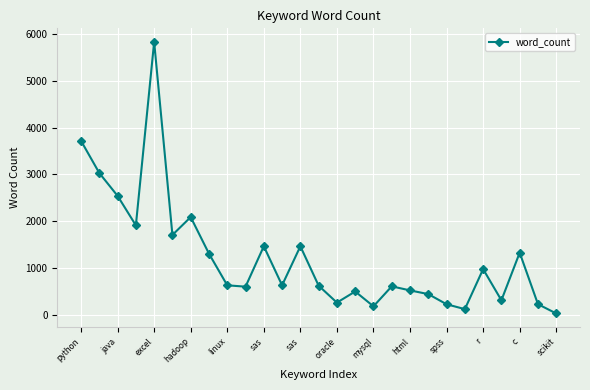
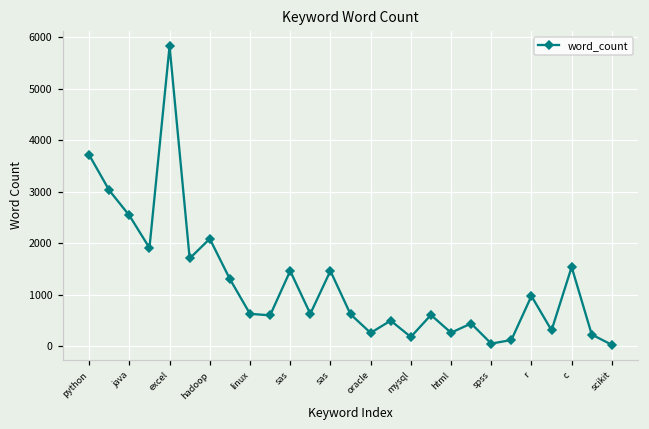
  {
    "python": 3700,
    "java": 2500,
    "excel": 5800,
    "hadoop": 2100,
    "oracle": 300,
    "mysql": 200,
-   "html": 500,
-   "spss": 200,
+   "html": 300,
+   "spss": 100,
    "r": 1000,
-   "c": 1300,
+   "c": 1500,
    "scikit": 0
  }
